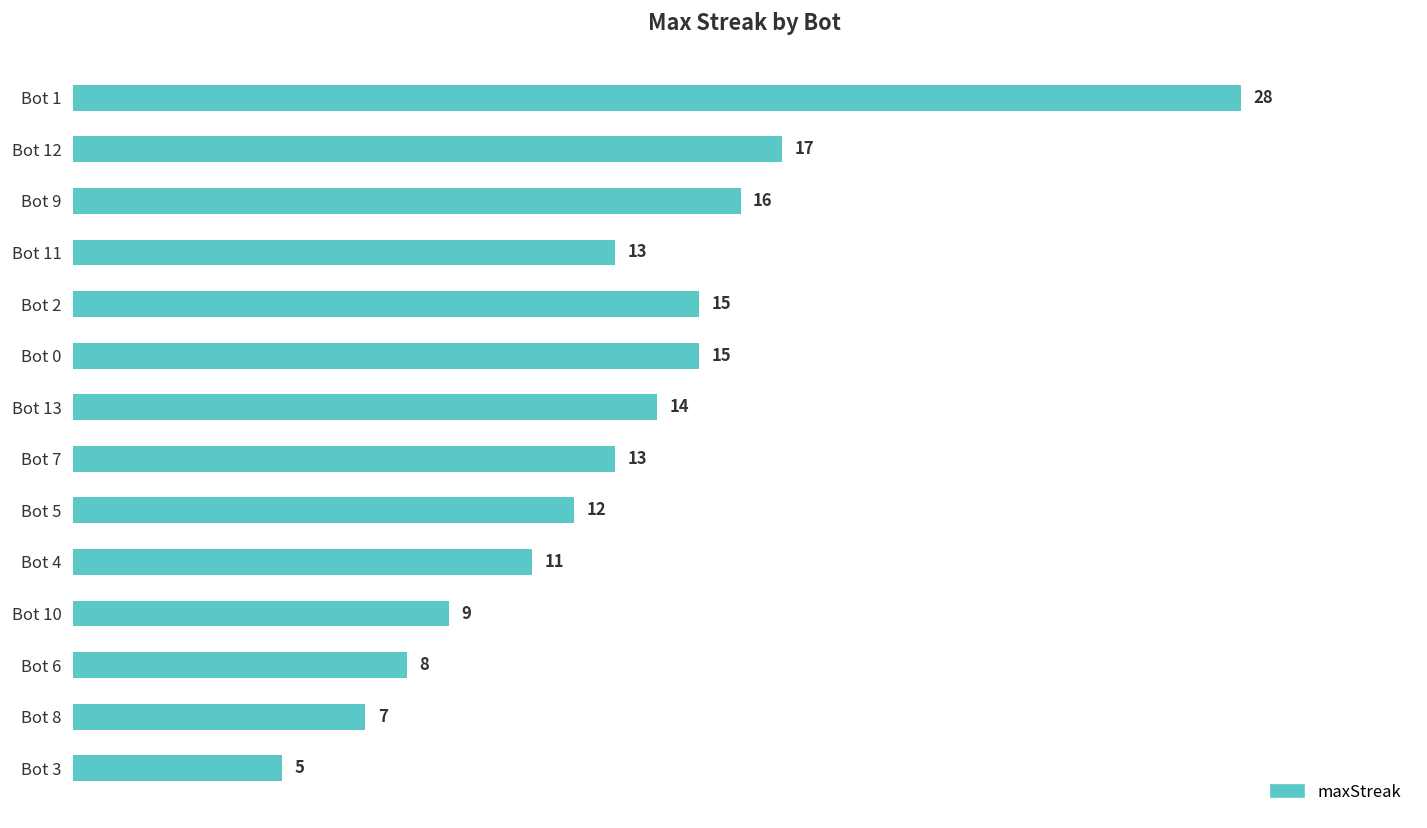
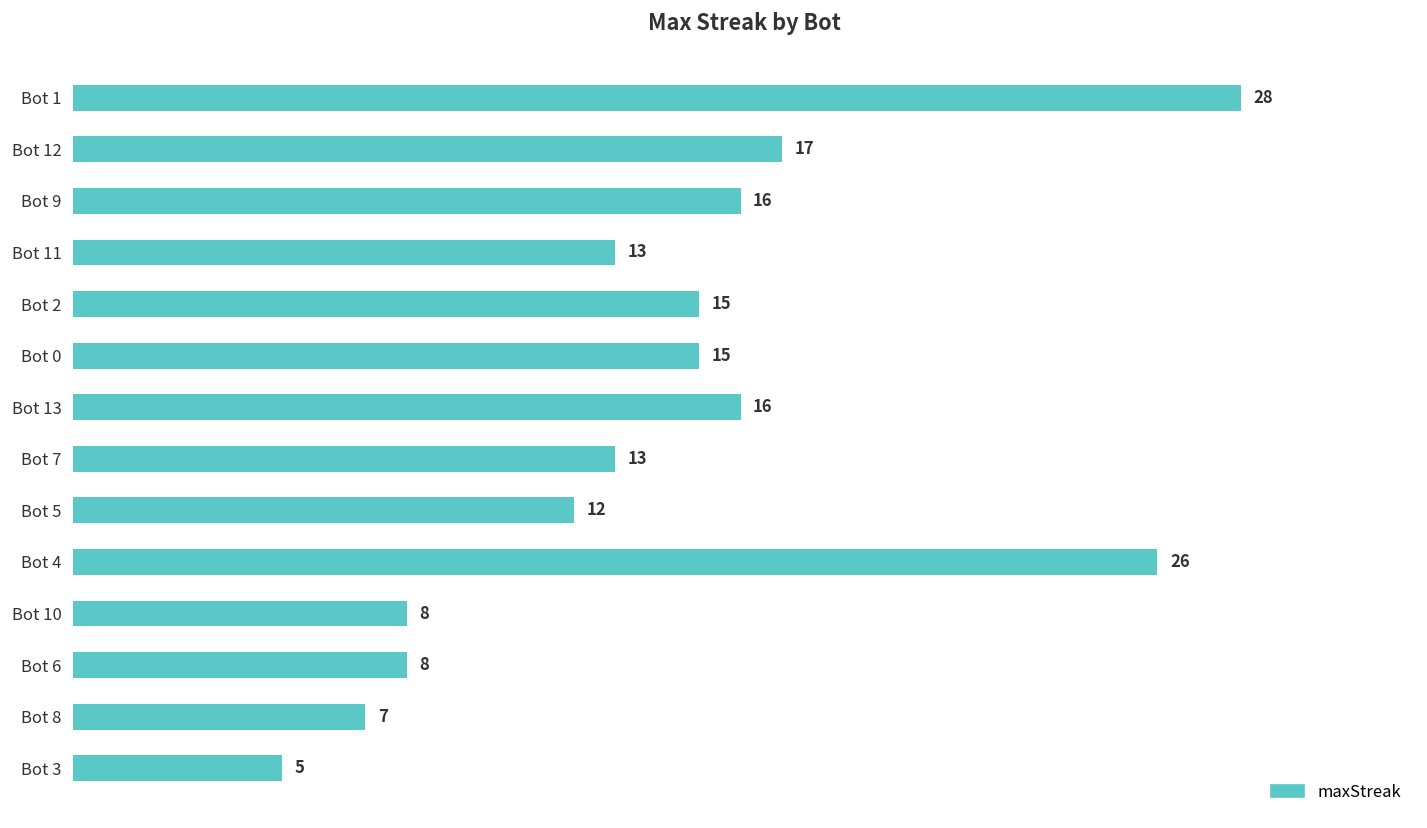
  {
    "Bot 1": 28,
    "Bot 12": 17,
    "Bot 9": 16,
    "Bot 11": 13,
    "Bot 2": 15,
    "Bot 0": 15,
-   "Bot 13": 14,
+   "Bot 13": 16,
    "Bot 7": 13,
    "Bot 5": 12,
-   "Bot 4": 11,
-   "Bot 10": 9,
+   "Bot 4": 26,
+   "Bot 10": 8,
    "Bot 6": 8,
    "Bot 8": 7,
    "Bot 3": 5
  }
